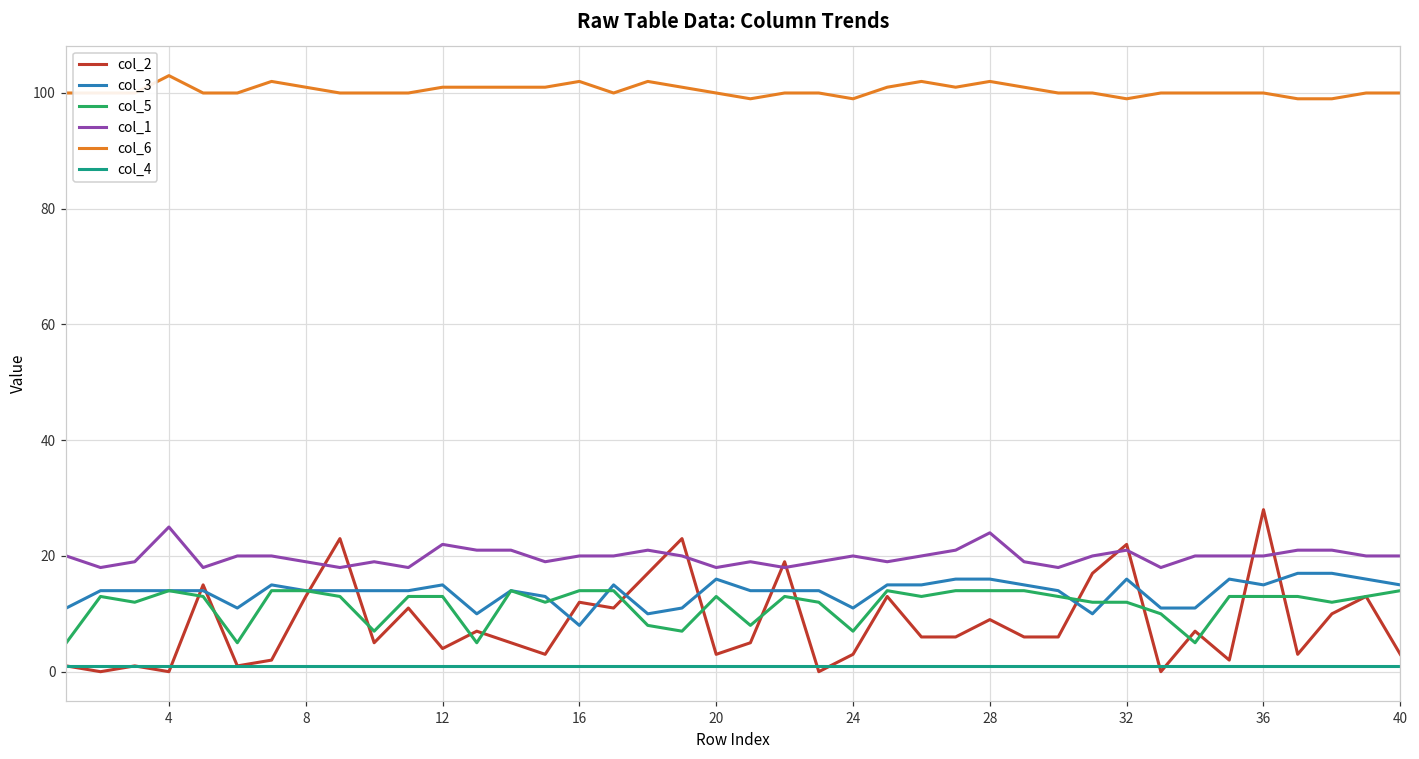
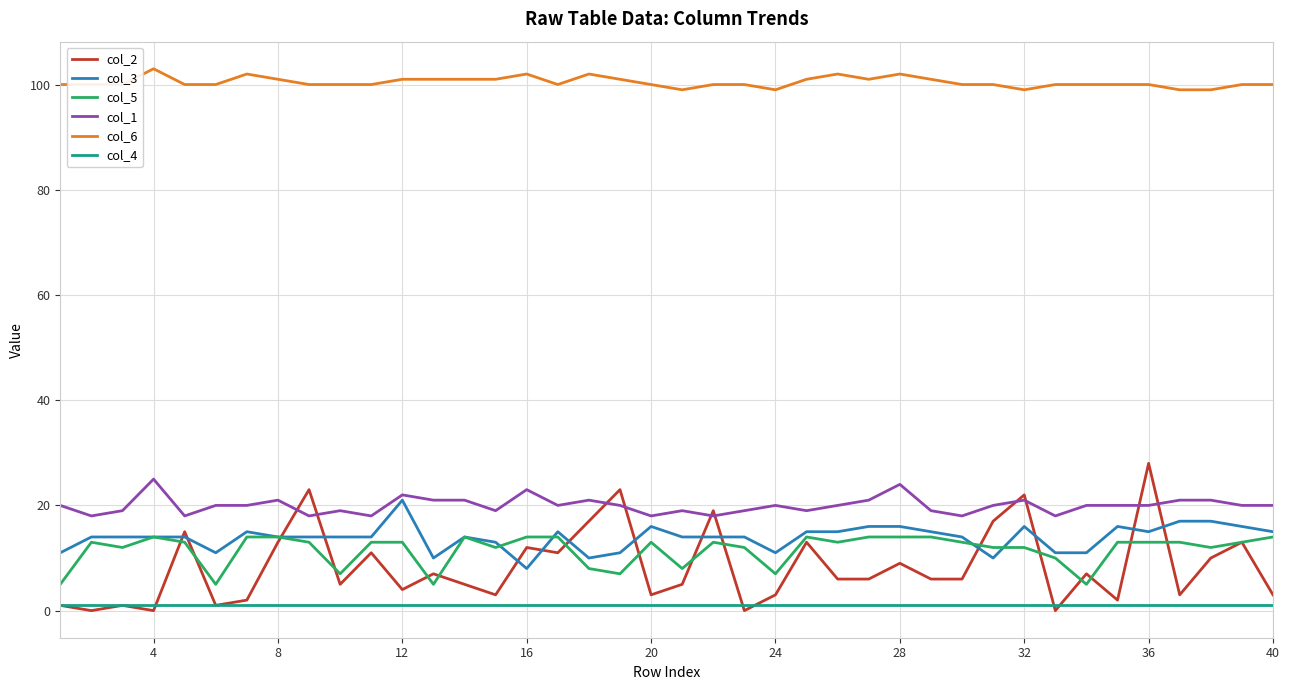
  {
    "col_2": {
      "4": 0,
      "8": 13,
      "12": 4,
      "16": 12,
      "20": 3,
      "24": 3,
      "28": 9,
      "32": 22,
      "36": 28,
      "40": 3
    },
    "col_3": {
-     "12": 15,
+     "12": 21,
      "16": 8,
      "20": 16,
      "24": 11,
      "28": 16,
      "32": 16,
      "36": 15,
      "40": 15
    },
    "col_1": {
      "4": 25,
-     "8": 19,
+     "8": 21,
      "12": 22,
-     "16": 20,
+     "16": 23,
      "20": 18,
      "24": 20,
      "28": 24,
      "32": 21,
      "36": 20,
      "40": 20
    },
    "col_6": {
      "4": 103,
      "8": 101,
      "12": 101,
      "16": 102,
      "20": 100,
      "24": 99,
      "28": 102,
      "32": 99,
      "36": 100,
      "40": 100
    }
  }
